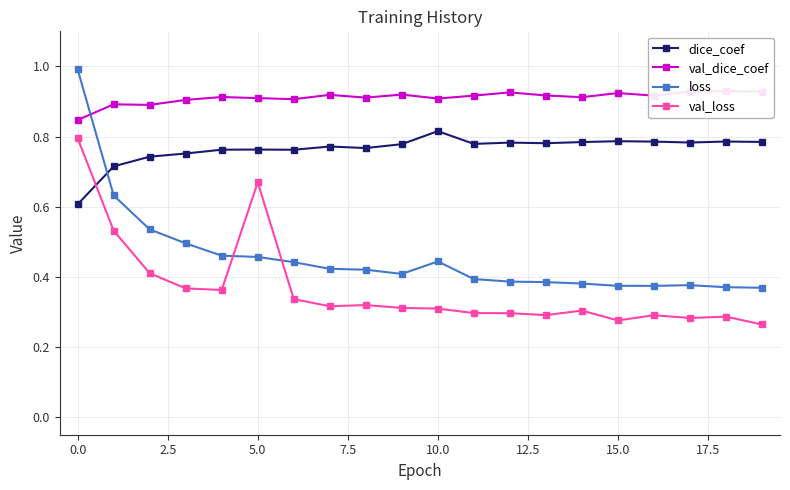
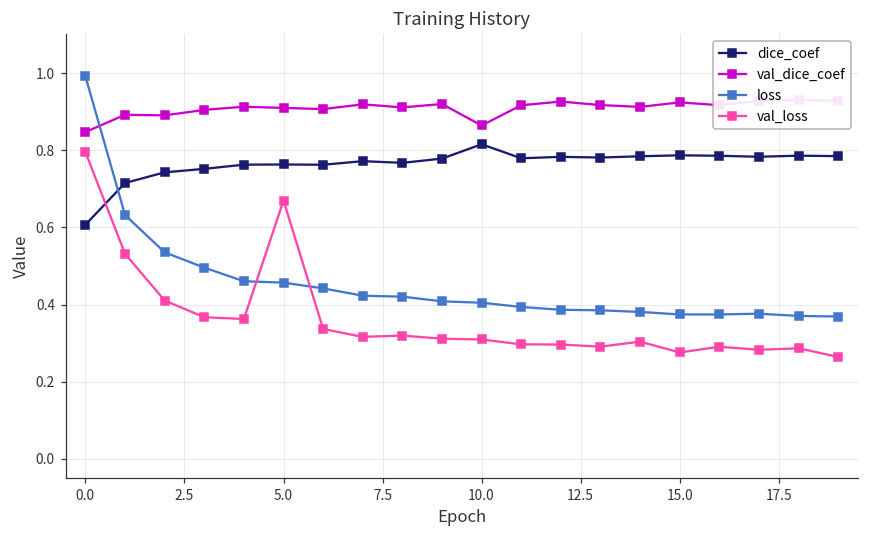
  {
    "dice_coef": {
      "0.0": 0.61,
      "5.0": 0.76,
      "10.0": 0.82,
      "15.0": 0.79
    },
    "val_dice_coef": {
      "0.0": 0.85,
      "5.0": 0.91,
-     "10.0": 0.91,
+     "10.0": 0.86,
      "15.0": 0.92
    },
    "loss": {
      "0.0": 0.99,
      "5.0": 0.46,
-     "10.0": 0.44,
+     "10.0": 0.40,
      "15.0": 0.37
    },
    "val_loss": {
      "0.0": 0.80,
      "5.0": 0.67,
      "10.0": 0.31,
      "15.0": 0.28
    }
  }
